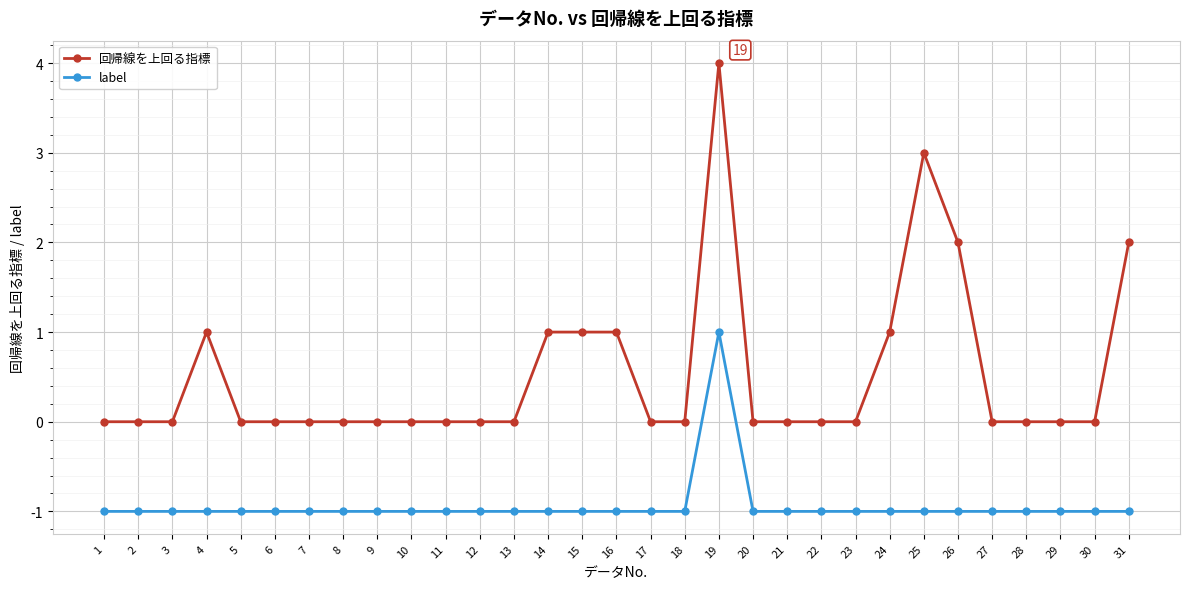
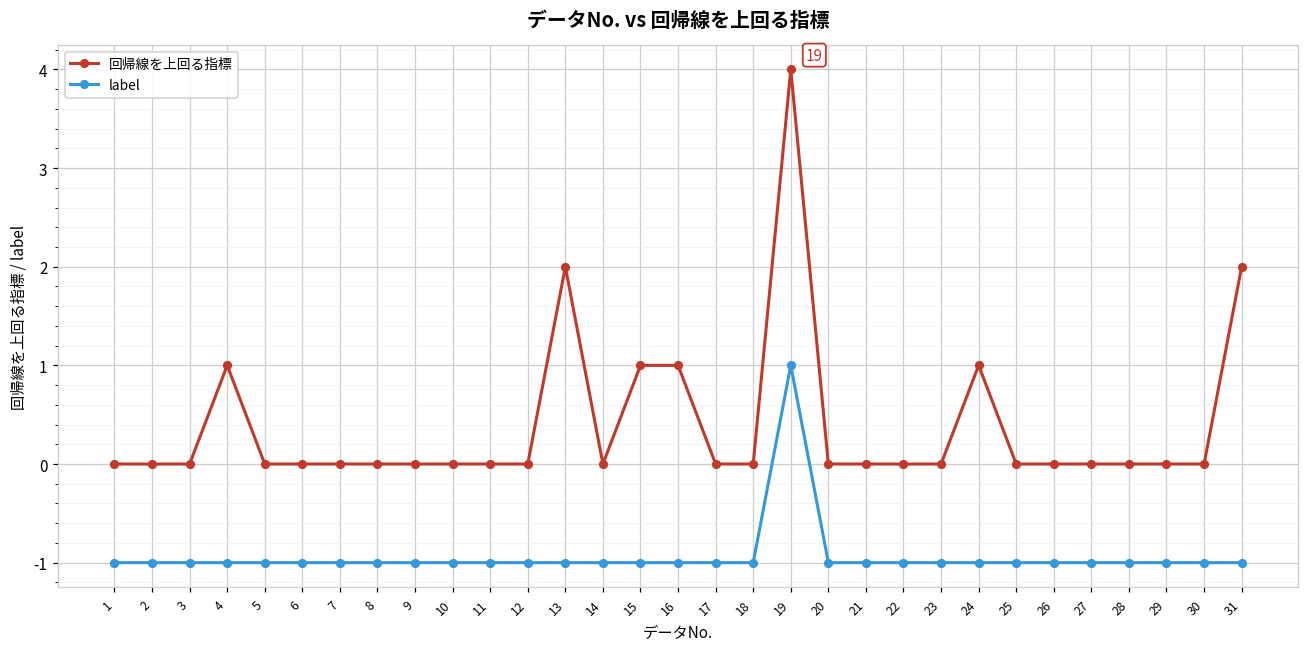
  {
    "回帰線を上回る指標": {
      "1": 0,
      "2": 0,
      "3": 0,
      "4": 1,
      "5": 0,
      "6": 0,
      "7": 0,
      "8": 0,
      "9": 0,
      "10": 0,
      "11": 0,
      "12": 0,
-     "13": 0,
-     "14": 1,
+     "13": 2,
+     "14": 0,
      "15": 1,
      "16": 1,
      "17": 0,
      "18": 0,
      "20": 0,
      "21": 0,
      "22": 0,
      "23": 0,
      "24": 1,
-     "25": 3,
-     "26": 2,
+     "25": 0,
+     "26": 0,
      "27": 0,
      "28": 0,
      "29": 0,
      "30": 0,
      "31": 2
    },
    "label": {
      "1": -1,
      "2": -1,
      "3": -1,
      "4": -1,
      "5": -1,
      "6": -1,
      "7": -1,
      "8": -1,
      "9": -1,
      "10": -1,
      "11": -1,
      "12": -1,
      "13": -1,
      "14": -1,
      "15": -1,
      "16": -1,
      "17": -1,
      "18": -1,
      "19": 1,
      "20": -1,
      "21": -1,
      "22": -1,
      "23": -1,
      "24": -1,
      "25": -1,
      "26": -1,
      "27": -1,
      "28": -1,
      "29": -1,
      "30": -1,
      "31": -1
    }
  }
